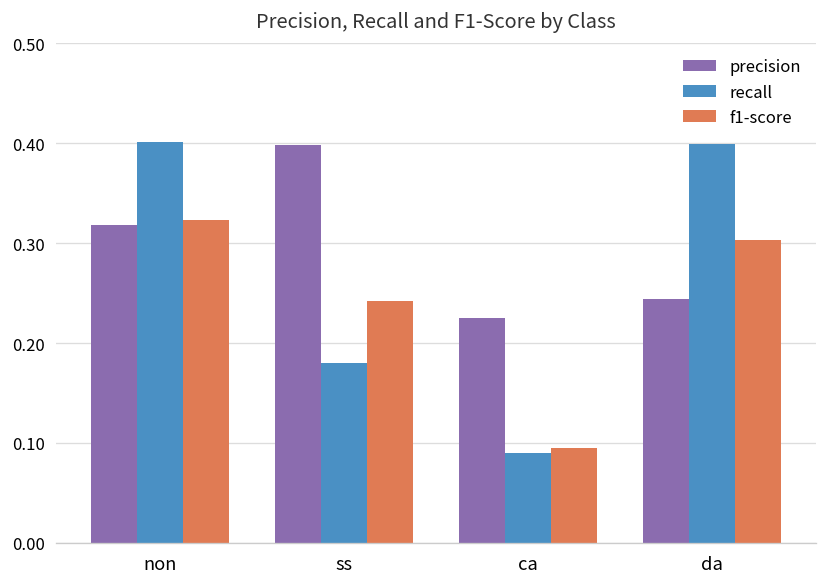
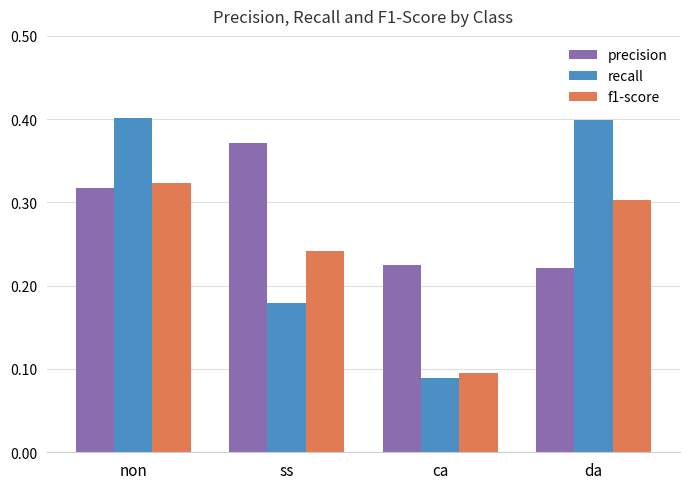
  {
    "precision": {
      "non": 0.32,
-     "ss": 0.40,
+     "ss": 0.37,
      "ca": 0.22,
-     "da": 0.24
+     "da": 0.22
    },
    "recall": {
      "non": 0.40,
      "ss": 0.18,
      "ca": 0.09,
      "da": 0.40
    },
    "f1-score": {
      "non": 0.32,
      "ss": 0.24,
      "ca": 0.09,
      "da": 0.30
    }
  }
